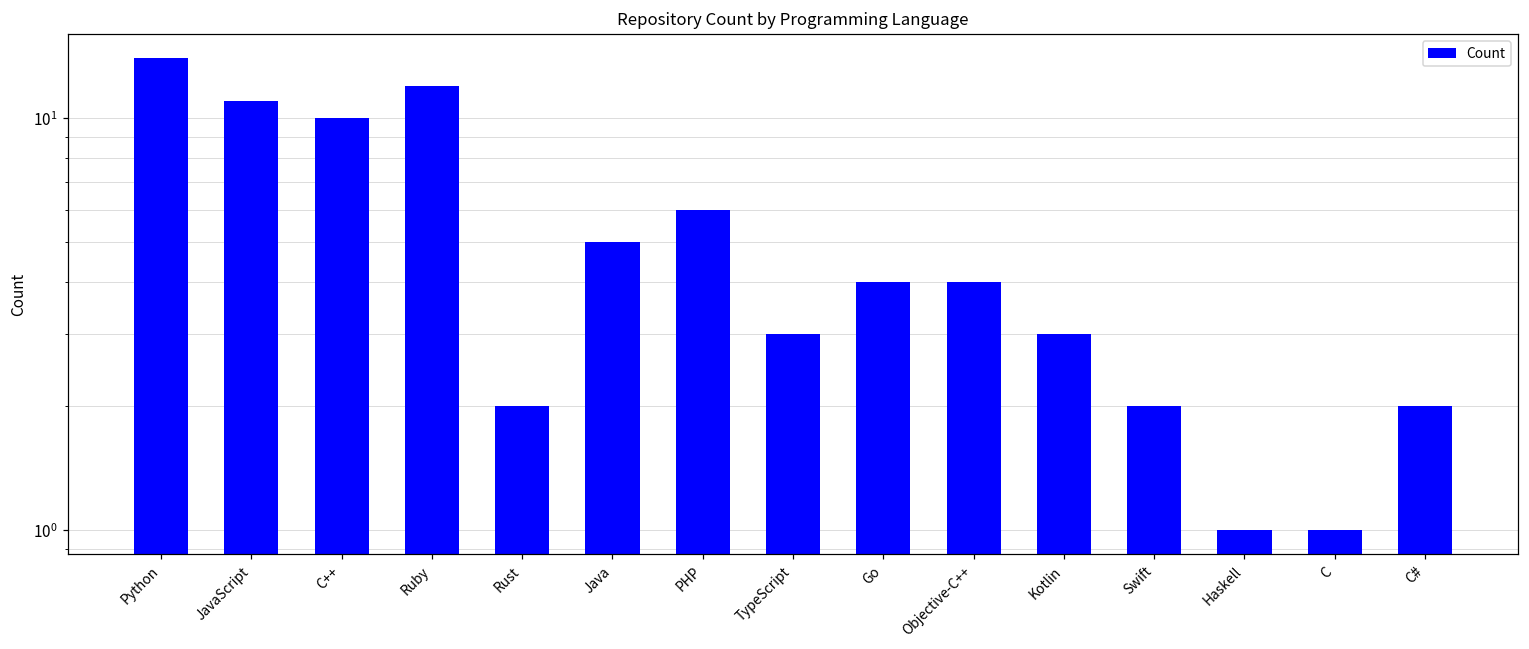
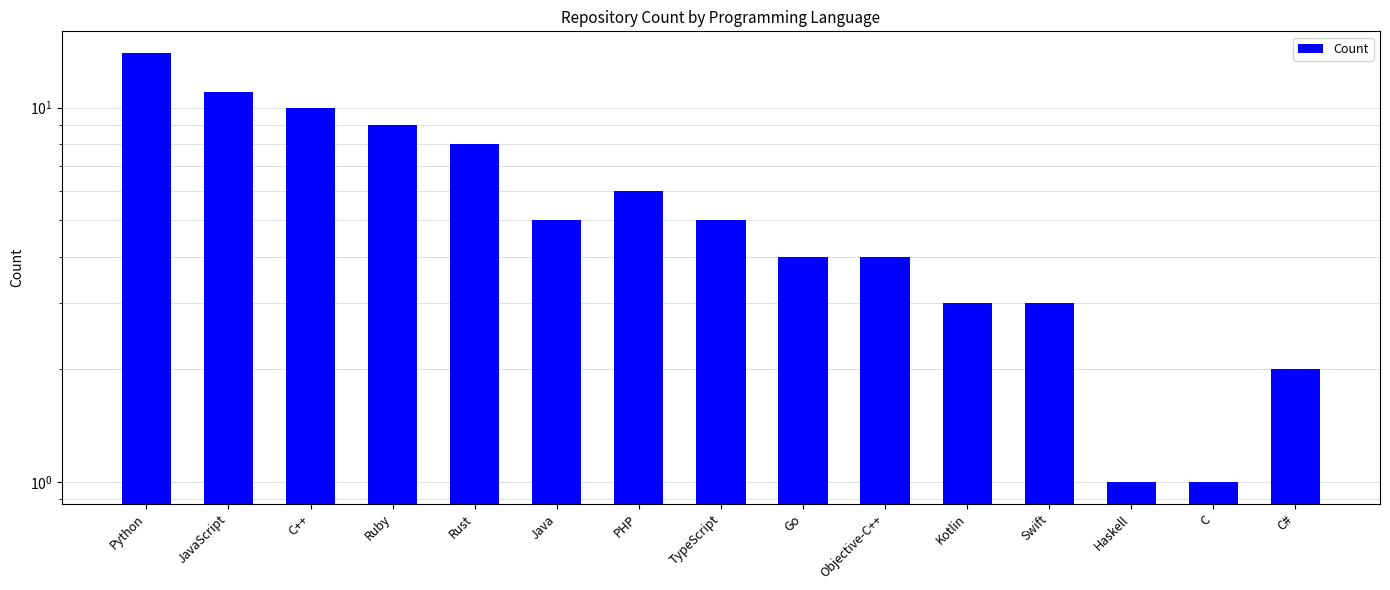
  {
    "Python": 14,
    "JavaScript": 11,
    "C++": 10,
-   "Ruby": 12,
-   "Rust": 2,
+   "Ruby": 9,
+   "Rust": 8,
    "Java": 5,
    "PHP": 6,
-   "TypeScript": 3,
+   "TypeScript": 5,
    "Go": 4,
    "Objective-C++": 4,
    "Kotlin": 3,
-   "Swift": 2,
+   "Swift": 3,
    "Haskell": 1,
    "C": 1,
    "C#": 2
  }
